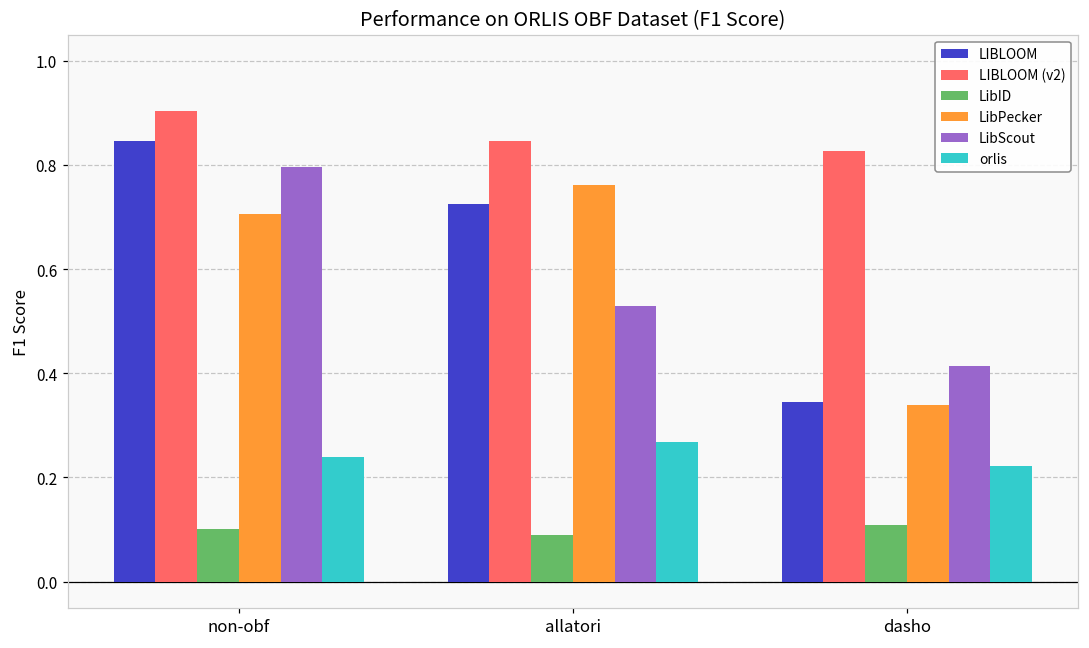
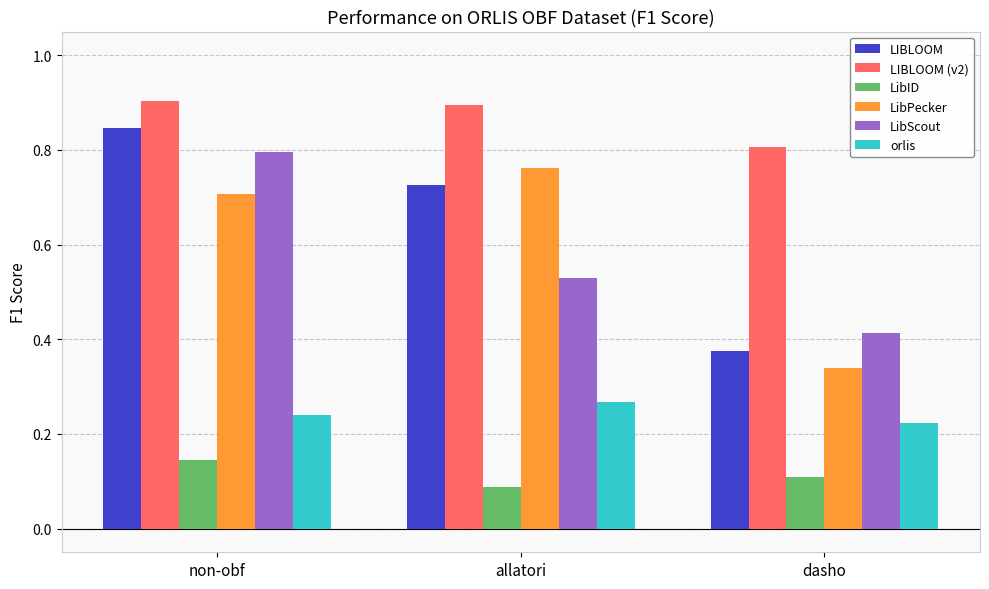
  {
    "LIBLOOM": {
      "non-obf": 0.85,
      "allatori": 0.73,
-     "dasho": 0.34
+     "dasho": 0.37
    },
    "LIBLOOM (v2)": {
      "non-obf": 0.90,
-     "allatori": 0.85,
-     "dasho": 0.83
+     "allatori": 0.89,
+     "dasho": 0.81
    },
    "LibID": {
-     "non-obf": 0.10,
+     "non-obf": 0.15,
      "allatori": 0.09,
      "dasho": 0.11
    },
    "LibPecker": {
      "non-obf": 0.71,
      "allatori": 0.76,
      "dasho": 0.34
    },
    "LibScout": {
      "non-obf": 0.80,
      "allatori": 0.53,
      "dasho": 0.41
    },
    "orlis": {
      "non-obf": 0.24,
      "allatori": 0.27,
      "dasho": 0.22
    }
  }
